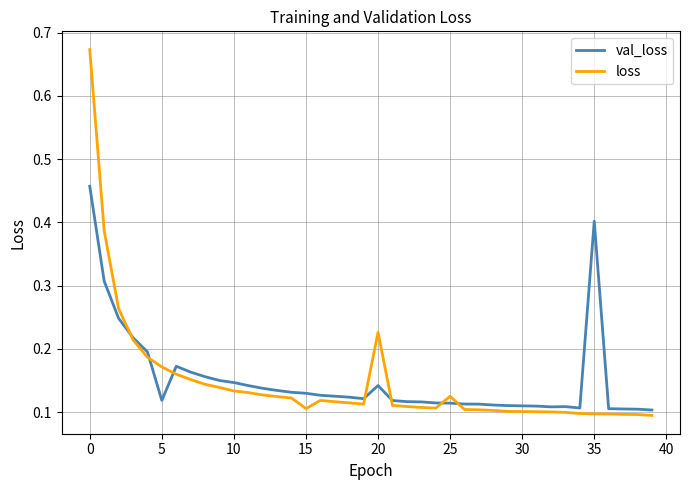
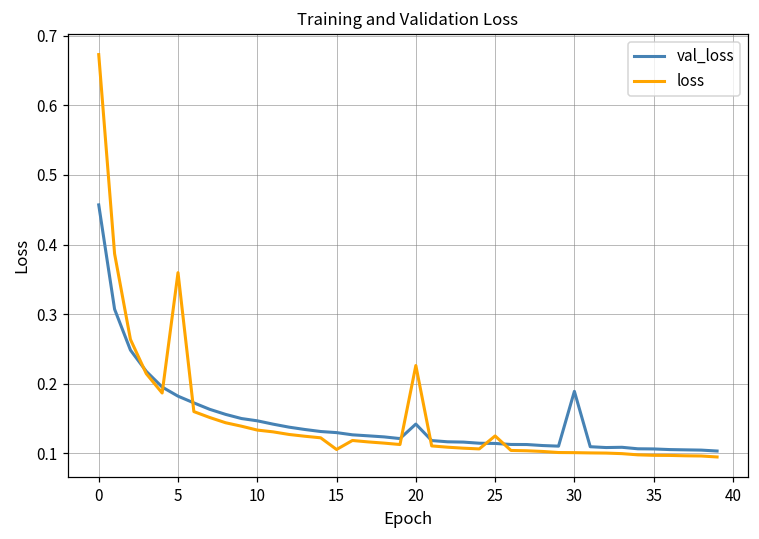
  {
    "val_loss": {
      "0": 0.46,
-     "5": 0.12,
+     "5": 0.18,
      "10": 0.15,
      "15": 0.13,
      "20": 0.14,
      "25": 0.11,
-     "30": 0.11,
-     "35": 0.40
+     "30": 0.19,
+     "35": 0.11
    },
    "loss": {
      "0": 0.67,
-     "5": 0.17,
+     "5": 0.36,
      "10": 0.13,
      "15": 0.11,
      "20": 0.23,
      "25": 0.12,
      "30": 0.10,
      "35": 0.10
    }
  }
